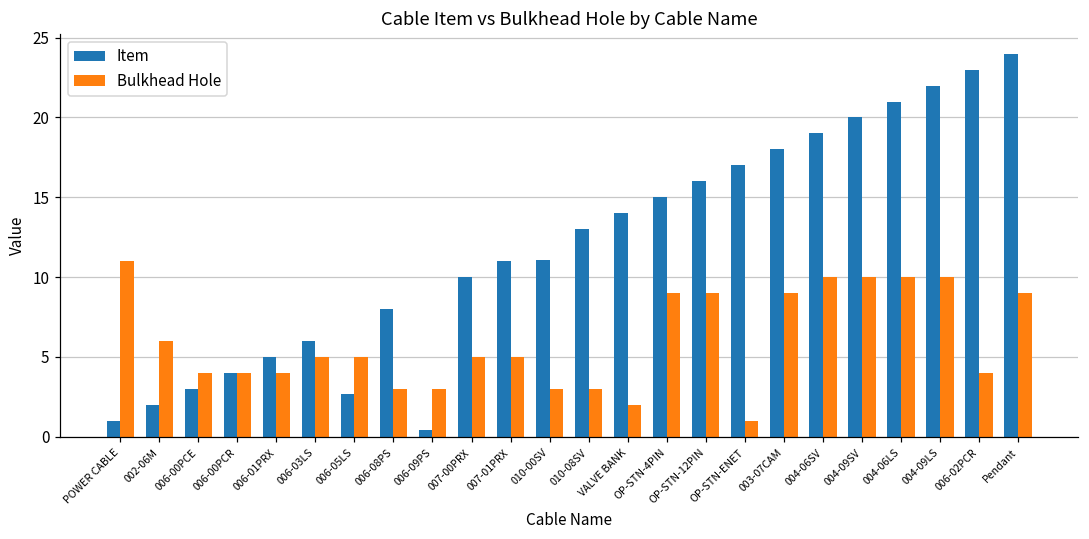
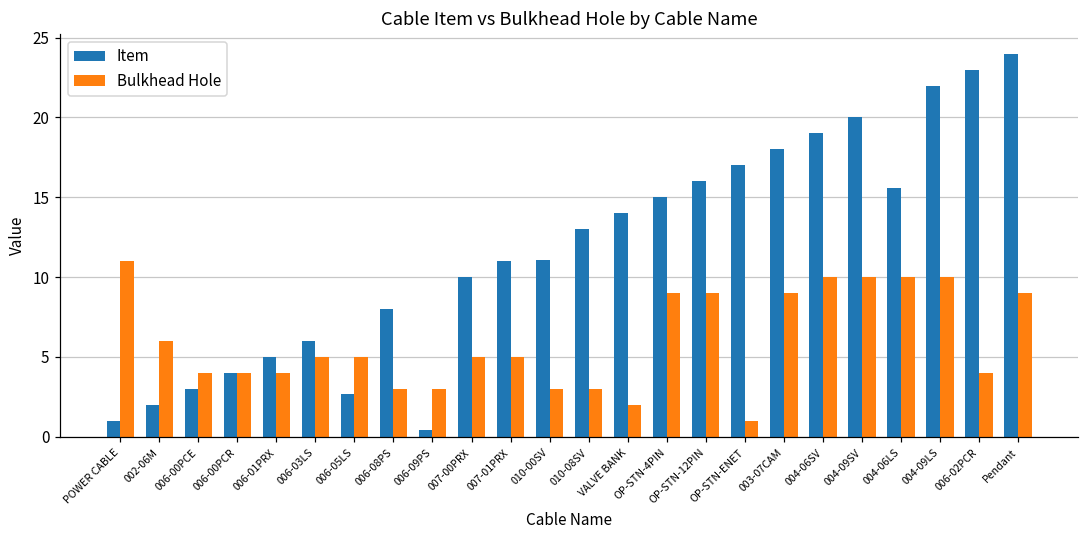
  {
    "Item": {
      "POWER CABLE": 1.0,
      "002-06M": 2.0,
      "006-00PCE": 3.0,
      "006-00PCR": 4.0,
      "006-01PRX": 5.0,
      "006-03LS": 6.0,
      "006-05LS": 2.7,
      "006-08PS": 8.0,
      "006-09PS": 0.4,
      "007-00PRX": 10.0,
      "007-01PRX": 11.0,
      "010-00SV": 11.1,
      "010-08SV": 13.0,
      "VALVE BANK": 14.0,
      "OP-STN-4PIN": 15.0,
      "OP-STN-12PIN": 16.0,
      "OP-STN-ENET": 17.0,
      "003-07CAM": 18.0,
      "004-06SV": 19.0,
      "004-09SV": 20.0,
-     "004-06LS": 21.0,
+     "004-06LS": 15.6,
      "004-09LS": 22.0,
      "006-02PCR": 23.0,
      "Pendant": 24.0
    },
    "Bulkhead Hole": {
      "POWER CABLE": 11.0,
      "002-06M": 6.0,
      "006-00PCE": 4.0,
      "006-00PCR": 4.0,
      "006-01PRX": 4.0,
      "006-03LS": 5.0,
      "006-05LS": 5.0,
      "006-08PS": 3.0,
      "006-09PS": 3.0,
      "007-00PRX": 5.0,
      "007-01PRX": 5.0,
      "010-00SV": 3.0,
      "010-08SV": 3.0,
      "VALVE BANK": 2.0,
      "OP-STN-4PIN": 9.0,
      "OP-STN-12PIN": 9.0,
      "OP-STN-ENET": 1.0,
      "003-07CAM": 9.0,
      "004-06SV": 10.0,
      "004-09SV": 10.0,
      "004-06LS": 10.0,
      "004-09LS": 10.0,
      "006-02PCR": 4.0,
      "Pendant": 9.0
    }
  }
